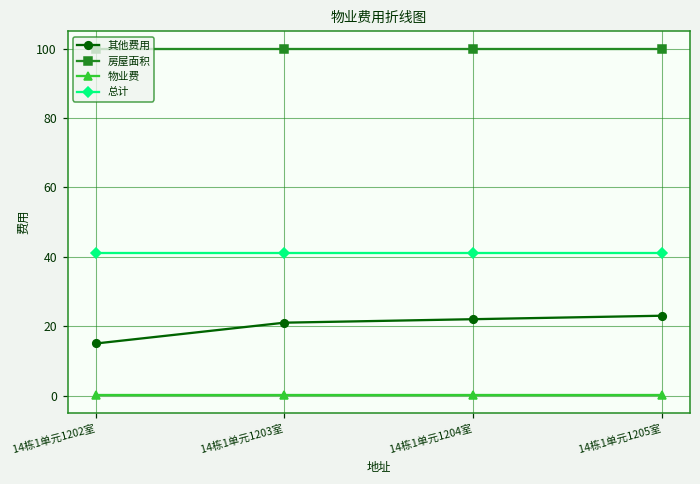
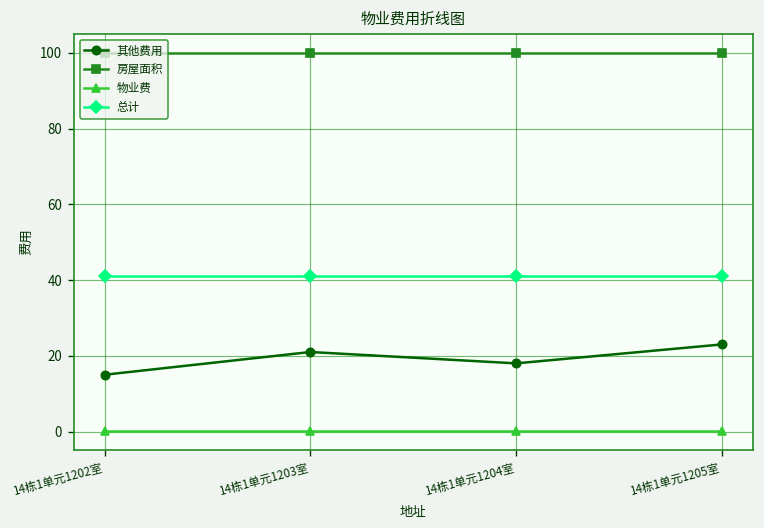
  {
    "其他费用": {
      "14栋1单元1202室": 15,
      "14栋1单元1203室": 21,
-     "14栋1单元1204室": 22,
+     "14栋1单元1204室": 18,
      "14栋1单元1205室": 23
    },
    "房屋面积": {
      "14栋1单元1203室": 100,
      "14栋1单元1204室": 100,
      "14栋1单元1205室": 100
    },
    "物业费": {
      "14栋1单元1202室": 0,
      "14栋1单元1203室": 0,
      "14栋1单元1204室": 0,
      "14栋1单元1205室": 0
    },
    "总计": {
      "14栋1单元1202室": 41,
      "14栋1单元1203室": 41,
      "14栋1单元1204室": 41,
      "14栋1单元1205室": 41
    }
  }
